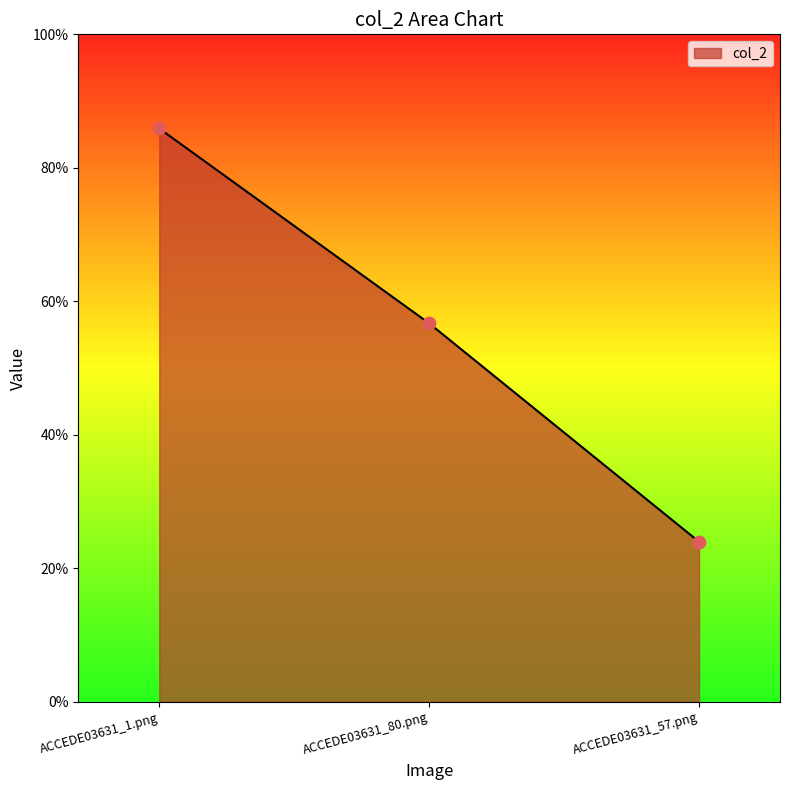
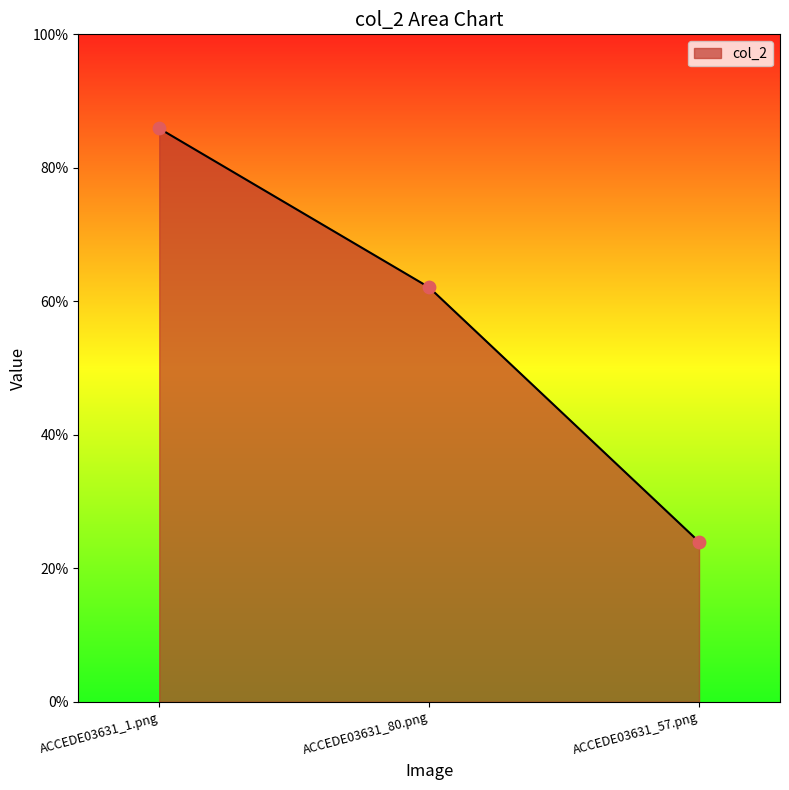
  {
    "ACCEDE03631_1.png": "86%",
-   "ACCEDE03631_80.png": "57%",
+   "ACCEDE03631_80.png": "62%",
    "ACCEDE03631_57.png": "24%"
  }
